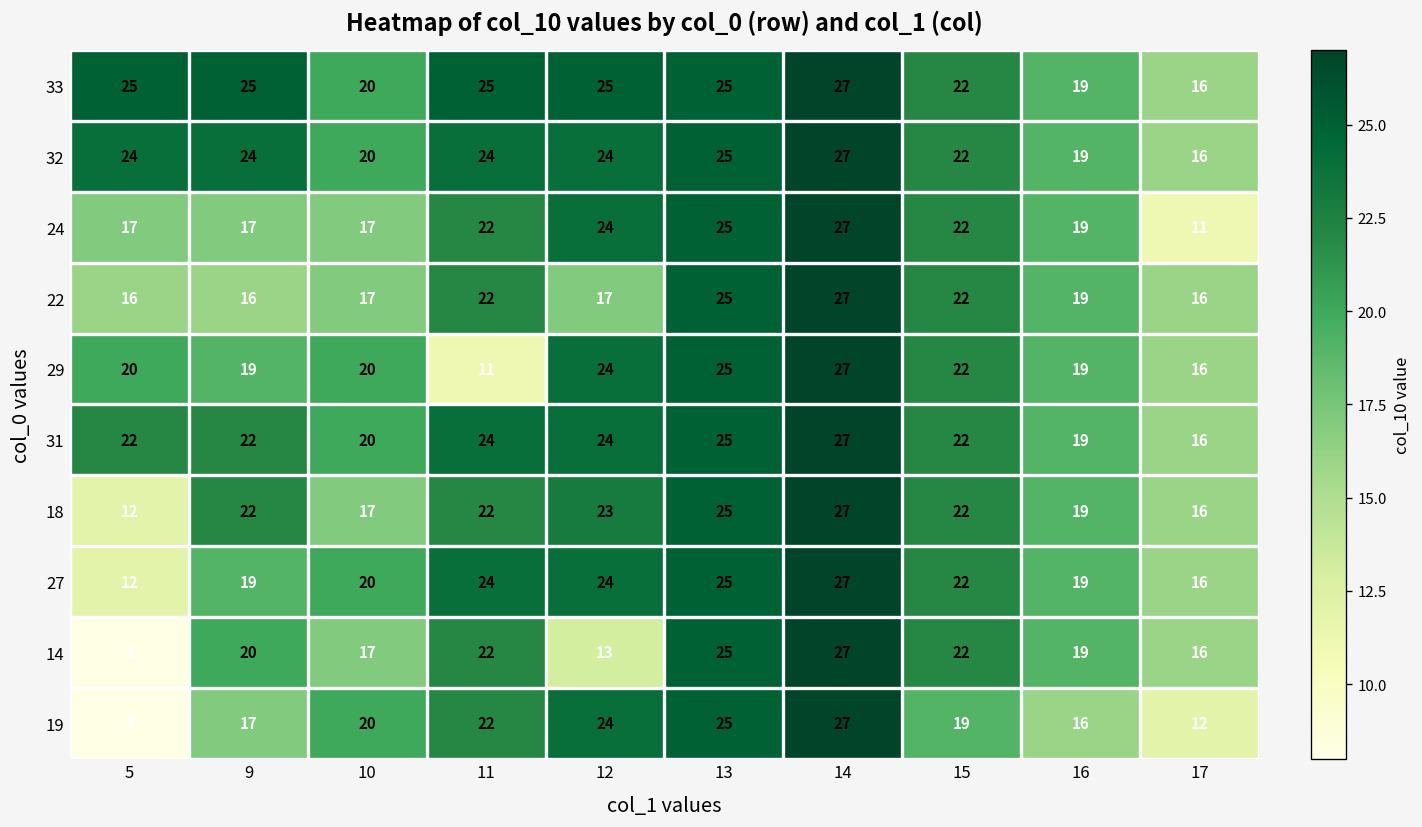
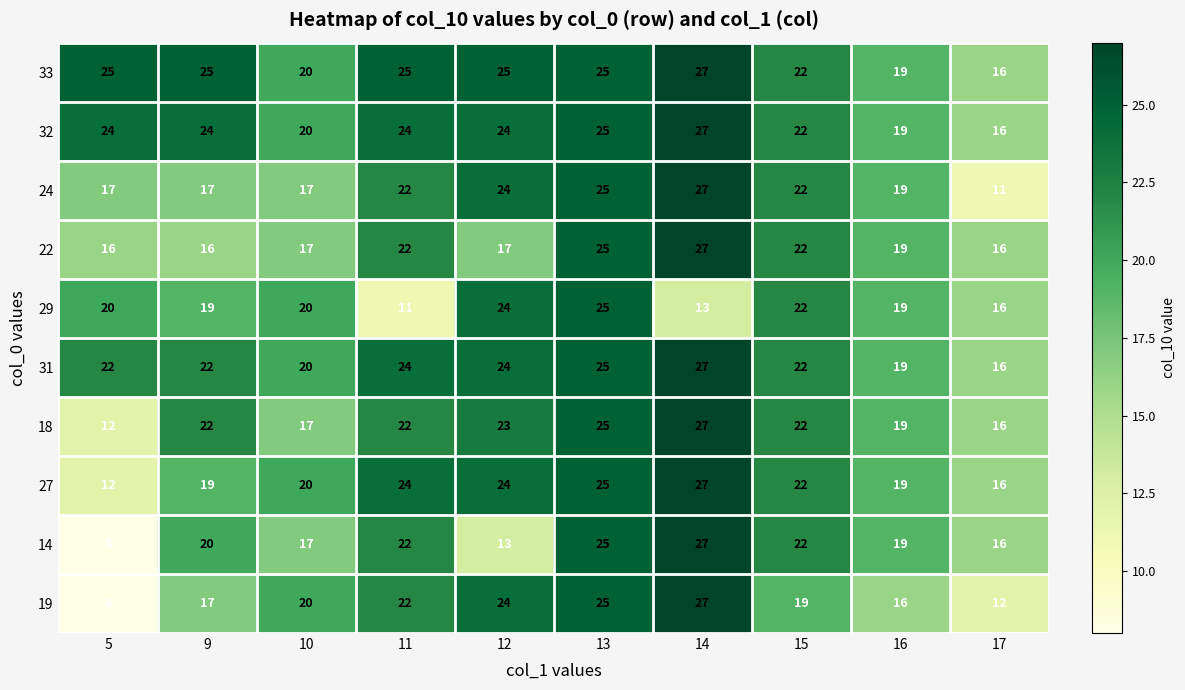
  {
    "33": {
      "5": 25,
      "9": 25,
      "10": 20,
      "11": 25,
      "12": 25,
      "13": 25,
      "14": 27,
      "15": 22,
      "16": 19,
      "17": 16
    },
    "32": {
      "5": 24,
      "9": 24,
      "10": 20,
      "11": 24,
      "12": 24,
      "13": 25,
      "14": 27,
      "15": 22,
      "16": 19,
      "17": 16
    },
    "24": {
      "5": 17,
      "9": 17,
      "10": 17,
      "11": 22,
      "12": 24,
      "13": 25,
      "14": 27,
      "15": 22,
      "16": 19,
      "17": 11
    },
    "22": {
      "5": 16,
      "9": 16,
      "10": 17,
      "11": 22,
      "12": 17,
      "13": 25,
      "14": 27,
      "15": 22,
      "16": 19,
      "17": 16
    },
    "29": {
      "5": 20,
      "9": 19,
      "10": 20,
      "11": 11,
      "12": 24,
      "13": 25,
-     "14": 27,
+     "14": 13,
      "15": 22,
      "16": 19,
      "17": 16
    },
    "31": {
      "5": 22,
      "9": 22,
      "10": 20,
      "11": 24,
      "12": 24,
      "13": 25,
      "14": 27,
      "15": 22,
      "16": 19,
      "17": 16
    },
    "18": {
      "5": 12,
      "9": 22,
      "10": 17,
      "11": 22,
      "12": 23,
      "13": 25,
      "14": 27,
      "15": 22,
      "16": 19,
      "17": 16
    },
    "27": {
      "5": 12,
      "9": 19,
      "10": 20,
      "11": 24,
      "12": 24,
      "13": 25,
      "14": 27,
      "15": 22,
      "16": 19,
      "17": 16
    },
    "14": {
      "9": 20,
      "10": 17,
      "11": 22,
      "12": 13,
      "13": 25,
      "14": 27,
      "15": 22,
      "16": 19,
      "17": 16
    },
    "19": {
      "9": 17,
      "10": 20,
      "11": 22,
      "12": 24,
      "13": 25,
      "14": 27,
      "15": 19,
      "16": 16,
      "17": 12
    }
  }
